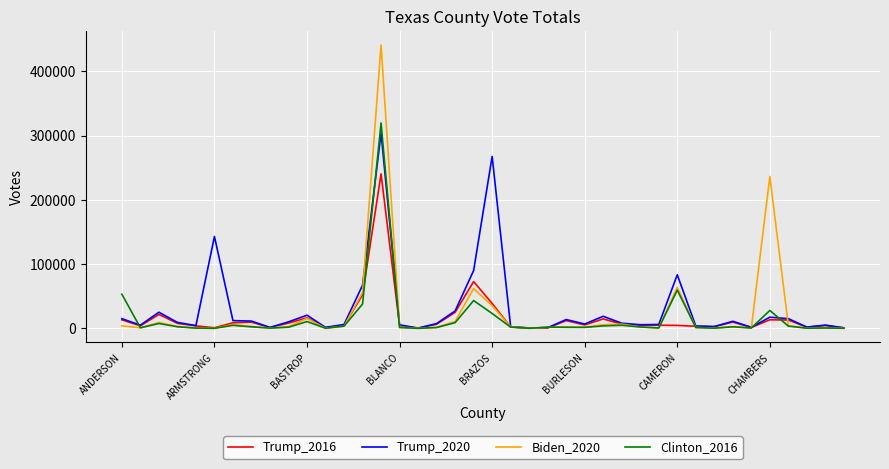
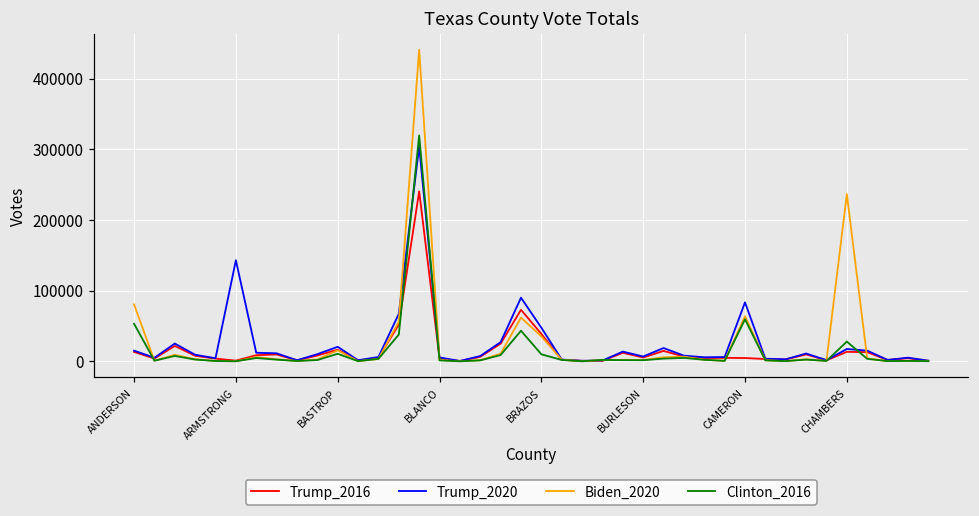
  {
    "Trump_2016": {
      "CAMERON": 0
    },
    "Trump_2020": {
      "ARMSTRONG": 140000,
      "BASTROP": 20000,
-     "BRAZOS": 270000,
+     "BRAZOS": 50000,
      "CAMERON": 80000
    },
    "Biden_2020": {
-     "ANDERSON": 0,
+     "ANDERSON": 80000,
      "CAMERON": 60000,
      "CHAMBERS": 240000
    },
    "Clinton_2016": {
      "ANDERSON": 50000,
      "BASTROP": 10000,
-     "BRAZOS": 20000,
+     "BRAZOS": 10000,
      "CAMERON": 60000,
      "CHAMBERS": 30000
    }
  }
